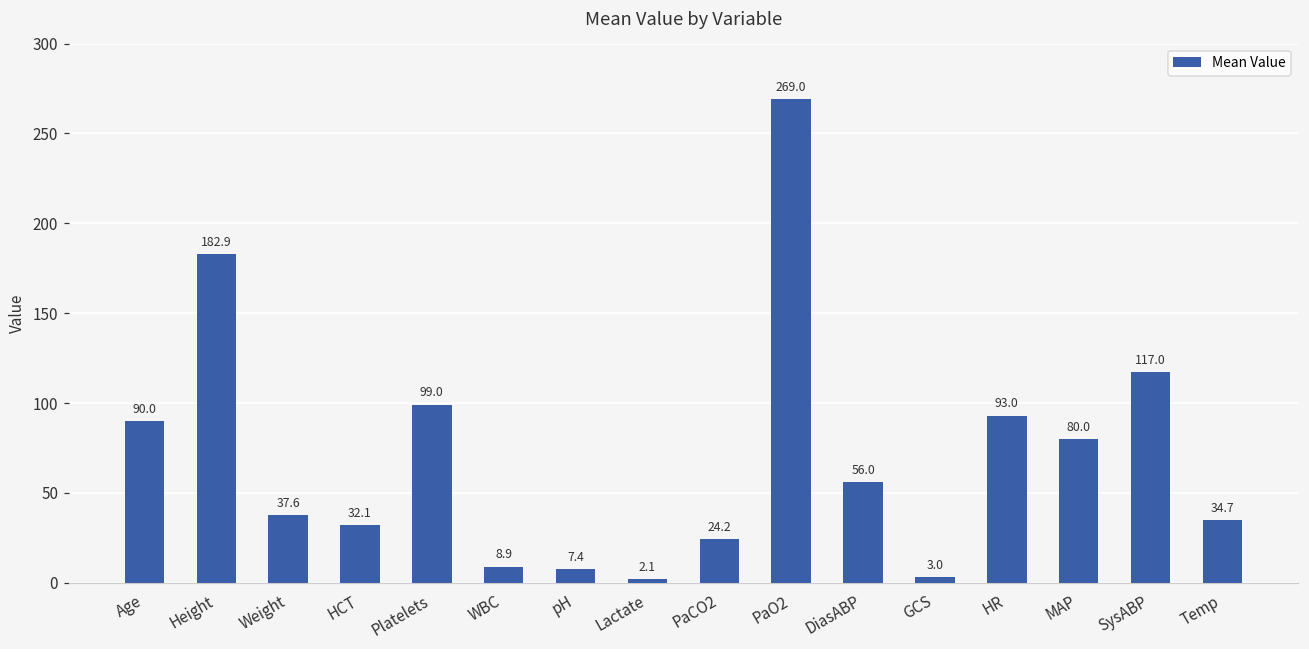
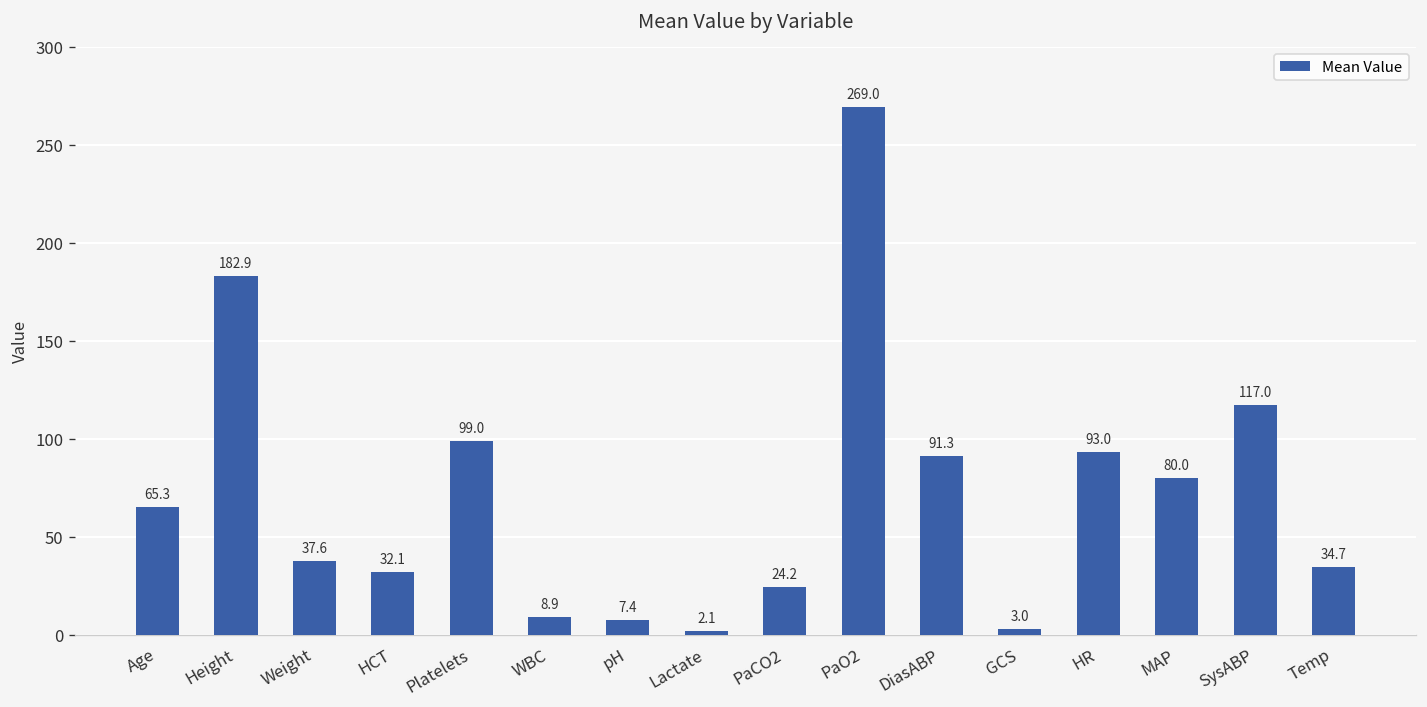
  {
-   "Age": 90.0,
+   "Age": 65.3,
    "Height": 182.9,
    "Weight": 37.6,
    "HCT": 32.1,
    "Platelets": 99.0,
    "WBC": 8.9,
    "pH": 7.4,
    "Lactate": 2.1,
    "PaCO2": 24.2,
    "PaO2": 269.0,
-   "DiasABP": 56.0,
+   "DiasABP": 91.3,
    "GCS": 3.0,
    "HR": 93.0,
    "MAP": 80.0,
    "SysABP": 117.0,
    "Temp": 34.7
  }
